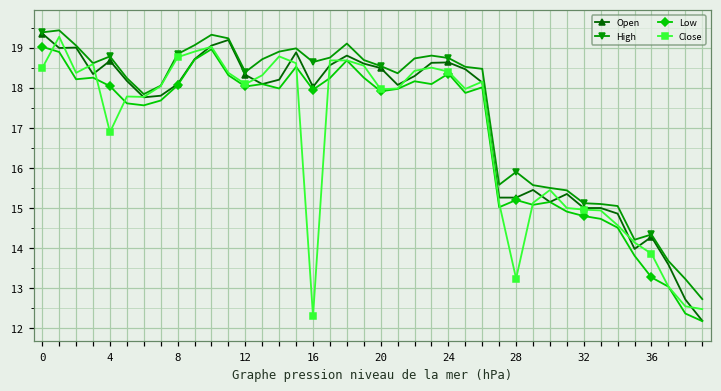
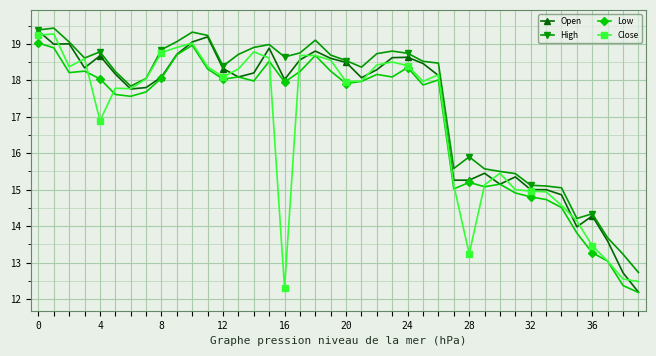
  {
    "Close": {
-     "0": 18.5,
+     "0": 19.2,
      "4": 16.9,
      "8": 18.8,
      "16": 12.3,
      "28": 13.2,
-     "36": 13.9
+     "36": 13.5
    }
  }
